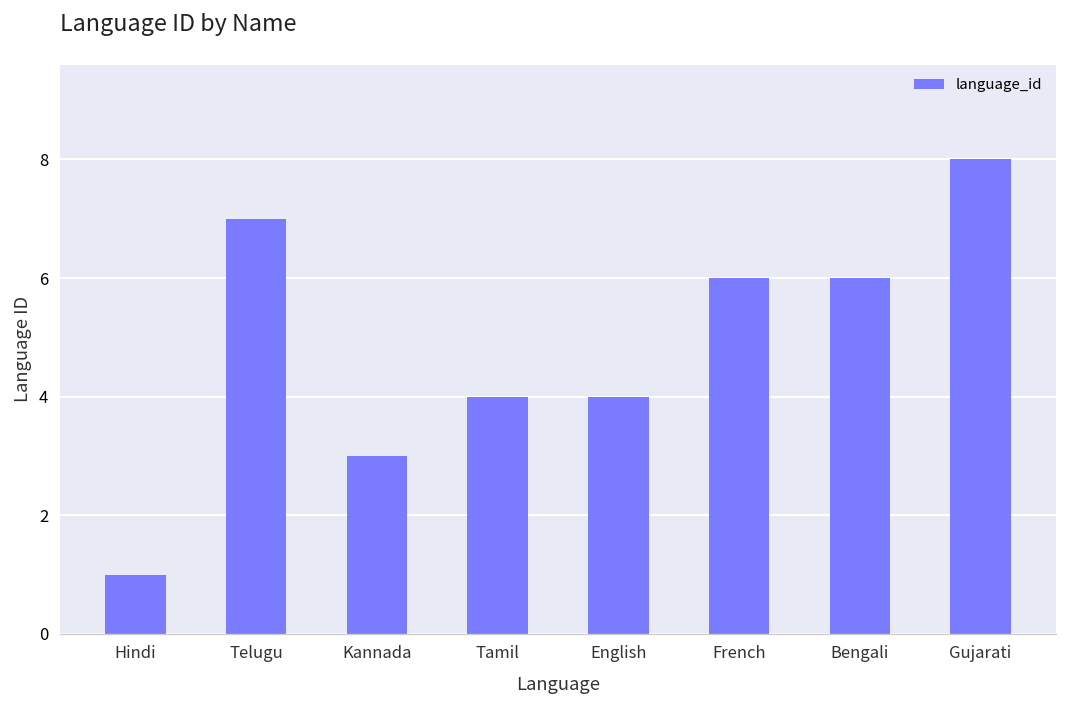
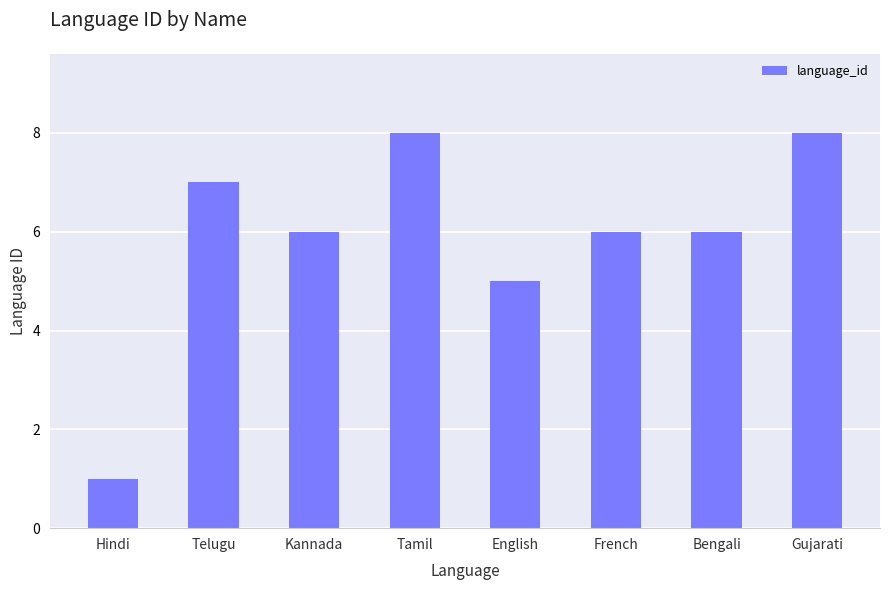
  {
    "Hindi": 1,
    "Telugu": 7,
-   "Kannada": 3,
-   "Tamil": 4,
-   "English": 4,
+   "Kannada": 6,
+   "Tamil": 8,
+   "English": 5,
    "French": 6,
    "Bengali": 6,
    "Gujarati": 8
  }
